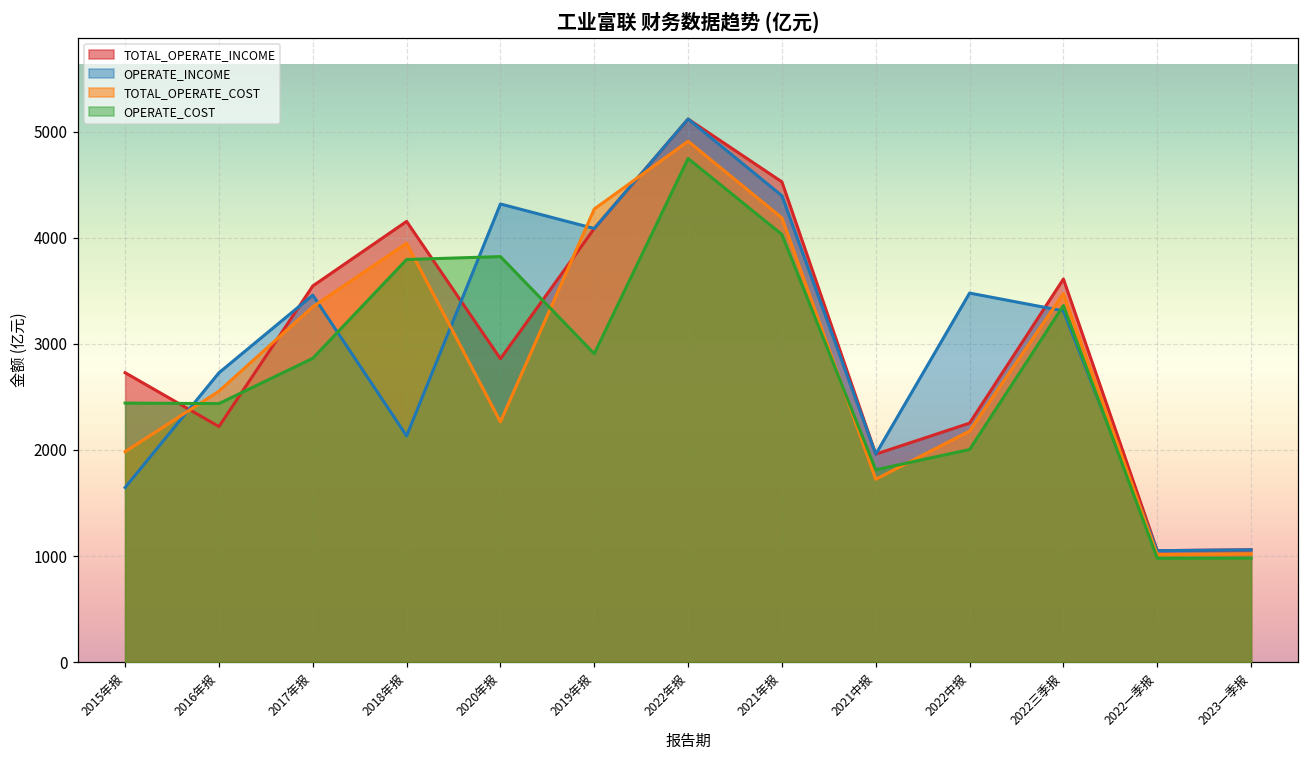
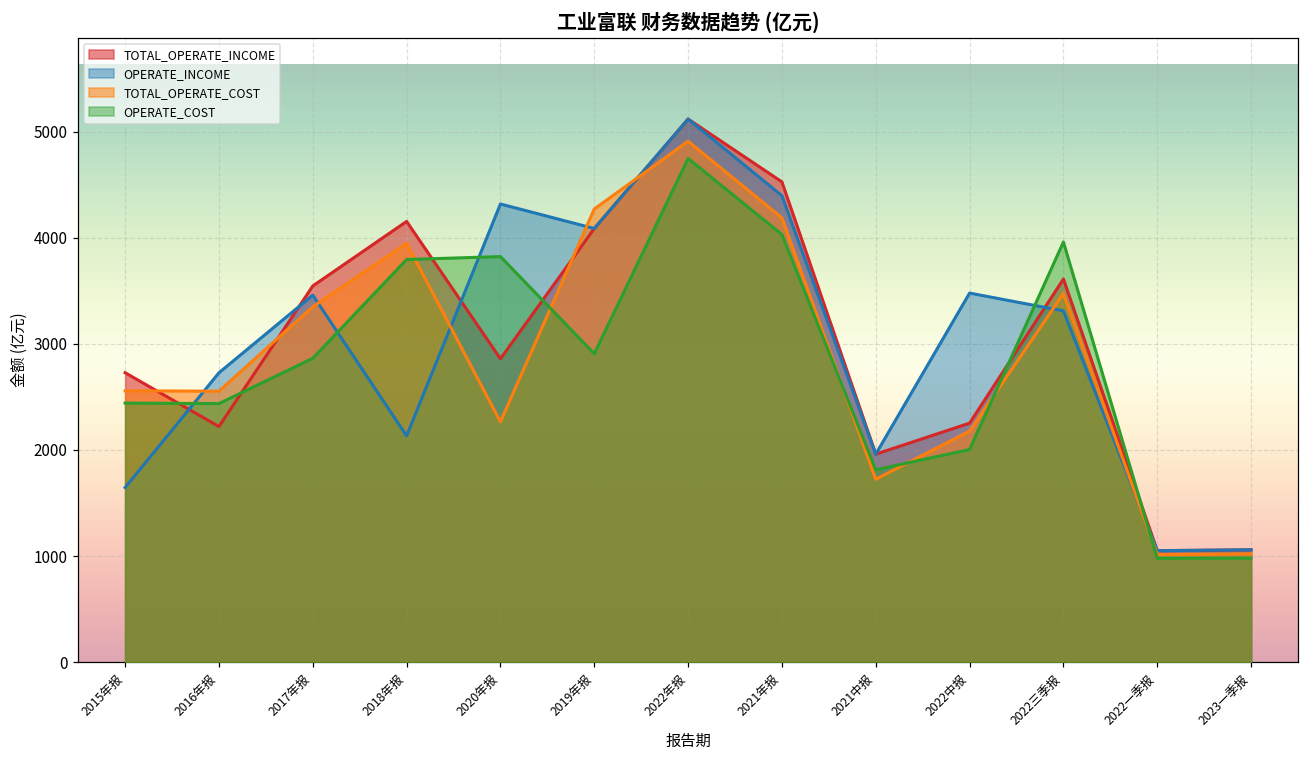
  {
    "TOTAL_OPERATE_INCOME": {
      "2015年报": 2700,
      "2016年报": 2200,
      "2017年报": 3500,
      "2018年报": 4200,
      "2020年报": 2900,
      "2021年报": 4500,
      "2022中报": 2300,
      "2022三季报": 3600
    },
    "OPERATE_INCOME": {
      "2015年报": 1600,
      "2016年报": 2700,
      "2017年报": 3500,
      "2018年报": 2100,
      "2020年报": 4300,
      "2021年报": 4400,
      "2022中报": 3500,
      "2022三季报": 3300
    },
    "TOTAL_OPERATE_COST": {
-     "2015年报": 2000,
+     "2015年报": 2600,
      "2016年报": 2600,
      "2017年报": 3300,
      "2018年报": 3900,
      "2020年报": 2300,
      "2019年报": 4300,
      "2022年报": 4900,
      "2021年报": 4200,
      "2021中报": 1700,
      "2022中报": 2200,
      "2022三季报": 3500,
      "2022一季报": 1000,
      "2023一季报": 1000
    },
    "OPERATE_COST": {
      "2015年报": 2400,
      "2016年报": 2400,
      "2017年报": 2900,
      "2018年报": 3800,
      "2020年报": 3800,
      "2019年报": 2900,
      "2022年报": 4700,
      "2021年报": 4000,
      "2021中报": 1800,
      "2022中报": 2000,
-     "2022三季报": 3400,
+     "2022三季报": 4000,
      "2022一季报": 1000,
      "2023一季报": 1000
    }
  }
